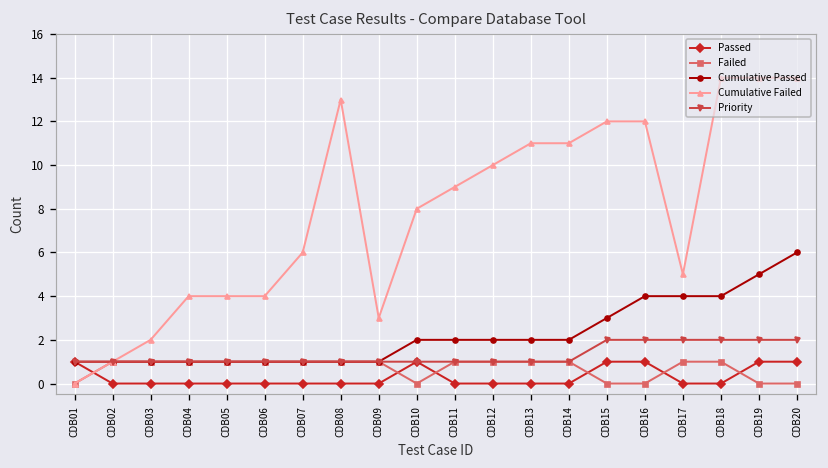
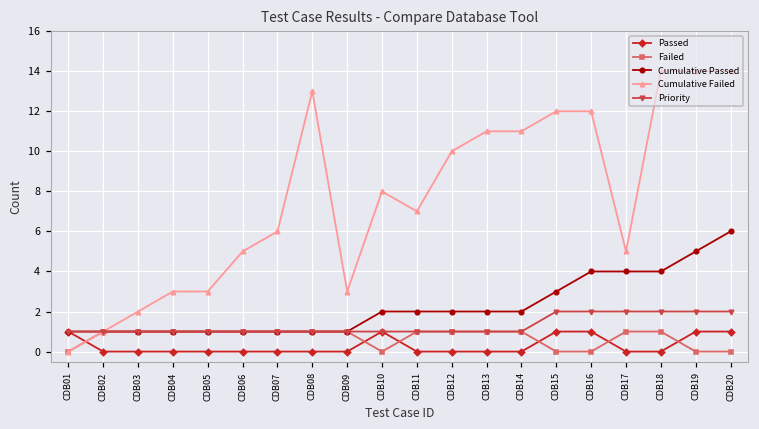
  {
    "Cumulative Failed": {
      "CDB03": 2,
-     "CDB04": 4,
-     "CDB05": 4,
-     "CDB06": 4,
+     "CDB04": 3,
+     "CDB05": 3,
+     "CDB06": 5,
      "CDB07": 6,
      "CDB08": 13,
      "CDB09": 3,
      "CDB10": 8,
-     "CDB11": 9,
+     "CDB11": 7,
      "CDB12": 10,
      "CDB13": 11,
      "CDB14": 11,
      "CDB15": 12,
      "CDB16": 12,
      "CDB17": 5
    }
  }
